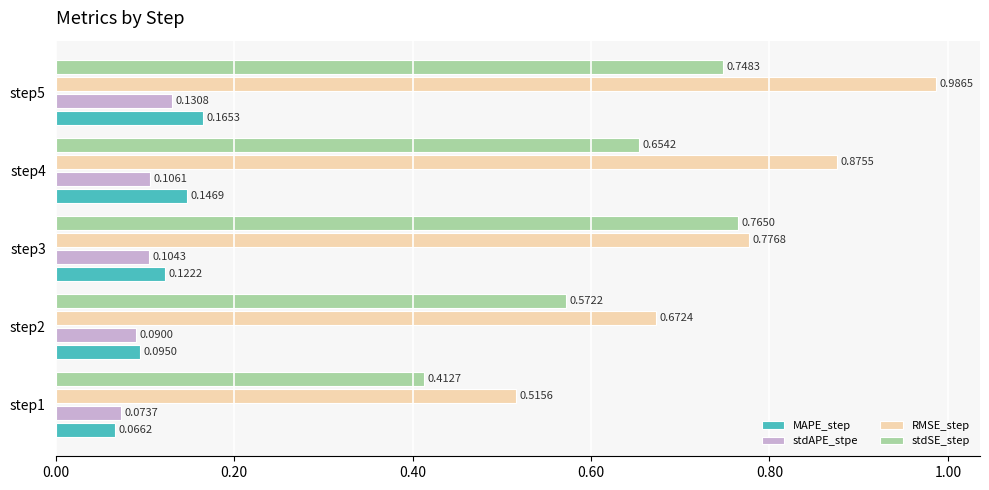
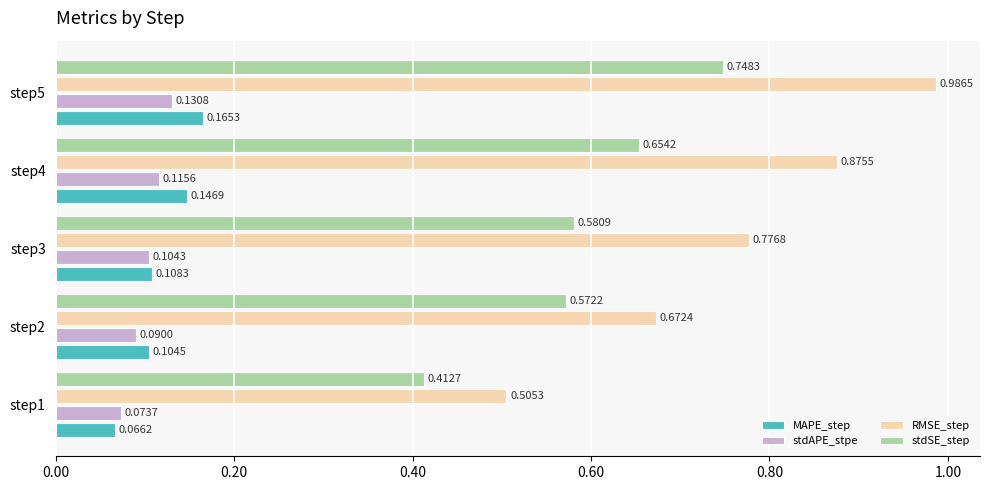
  {
    "MAPE_step": {
      "step5": 0.1653,
      "step4": 0.1469,
-     "step3": 0.1222,
-     "step2": 0.0950,
+     "step3": 0.1083,
+     "step2": 0.1045,
      "step1": 0.0662
    },
    "stdAPE_stpe": {
      "step5": 0.1308,
-     "step4": 0.1061,
+     "step4": 0.1156,
      "step3": 0.1043,
      "step2": 0.0900,
      "step1": 0.0737
    },
    "RMSE_step": {
      "step5": 0.9865,
      "step4": 0.8755,
      "step3": 0.7768,
      "step2": 0.6724,
-     "step1": 0.5156
+     "step1": 0.5053
    },
    "stdSE_step": {
      "step5": 0.7483,
      "step4": 0.6542,
-     "step3": 0.7650,
+     "step3": 0.5809,
      "step2": 0.5722,
      "step1": 0.4127
    }
  }
